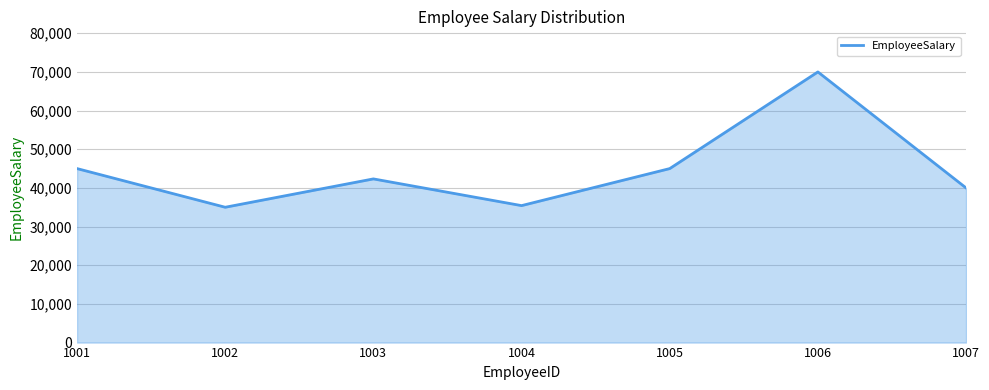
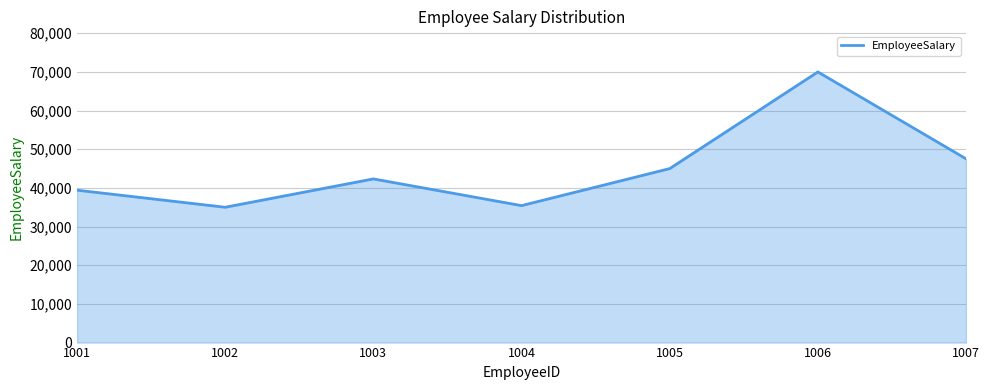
  {
-   "1001": "45,000",
+   "1001": "39,000",
    "1002": "35,000",
    "1003": "42,000",
    "1004": "35,000",
    "1005": "45,000",
    "1006": "70,000",
-   "1007": "40,000"
+   "1007": "48,000"
  }
